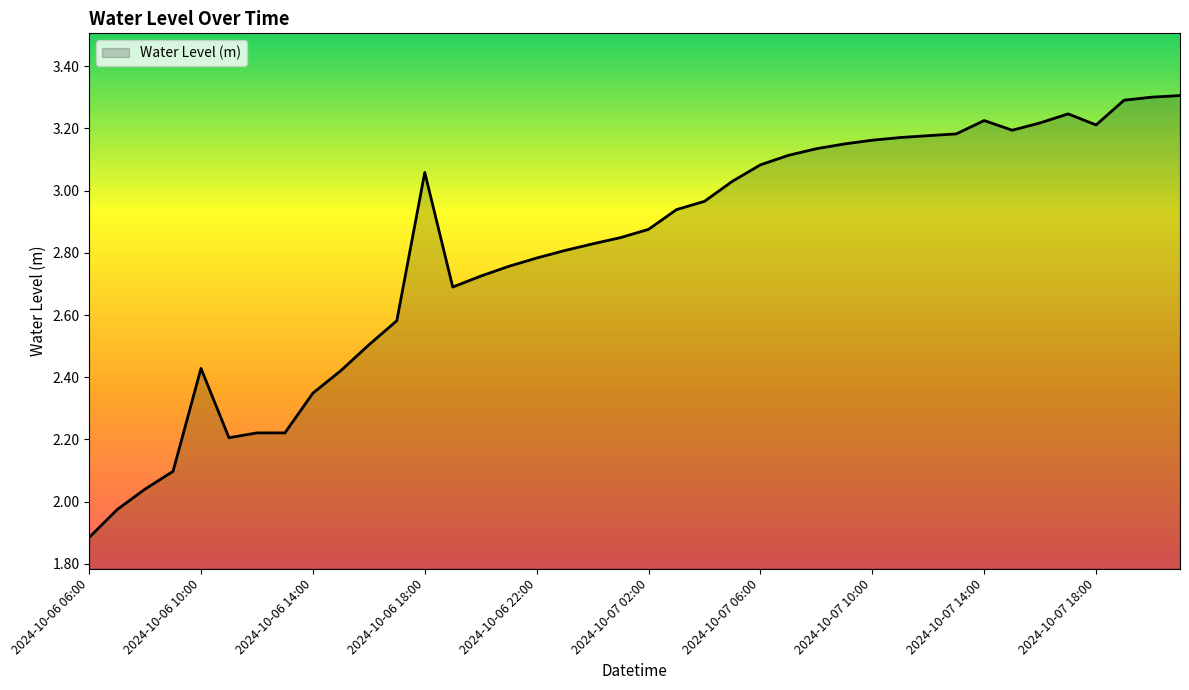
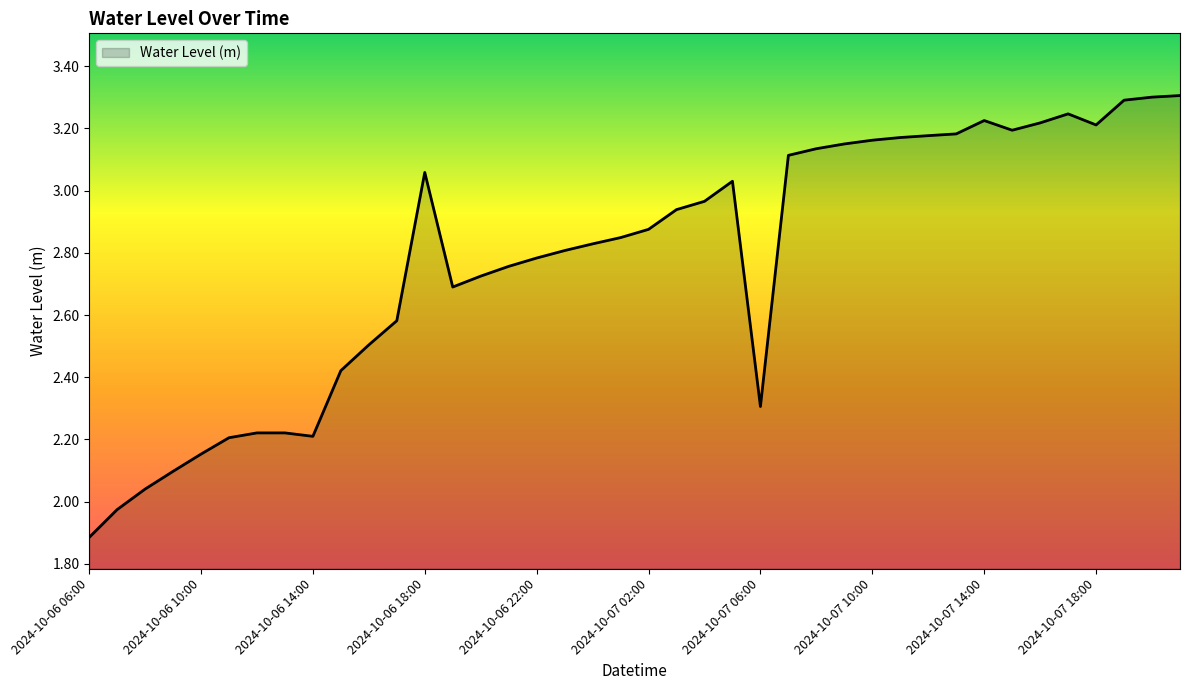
  {
    "2024-10-06 06:00": 1.88,
-   "2024-10-06 10:00": 2.43,
-   "2024-10-06 14:00": 2.35,
+   "2024-10-06 10:00": 2.15,
+   "2024-10-06 14:00": 2.21,
    "2024-10-06 18:00": 3.06,
    "2024-10-06 22:00": 2.78,
    "2024-10-07 02:00": 2.88,
-   "2024-10-07 06:00": 3.08,
+   "2024-10-07 06:00": 2.31,
    "2024-10-07 10:00": 3.16,
    "2024-10-07 14:00": 3.23,
    "2024-10-07 18:00": 3.21
  }
